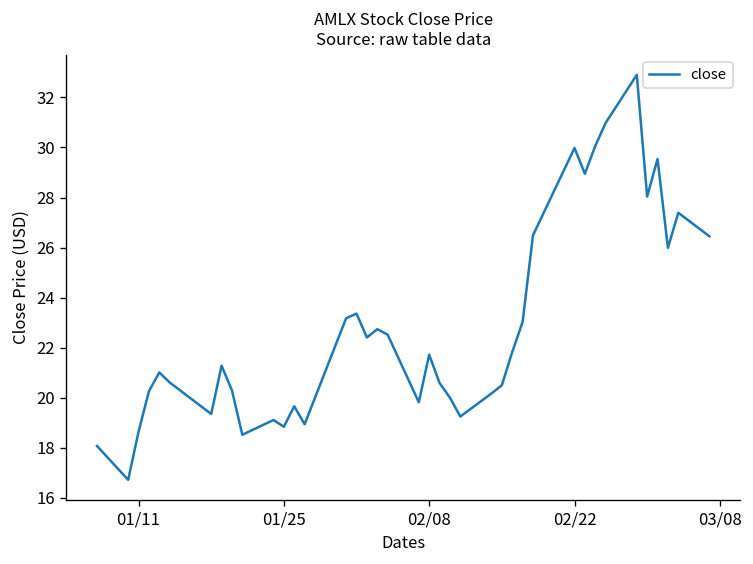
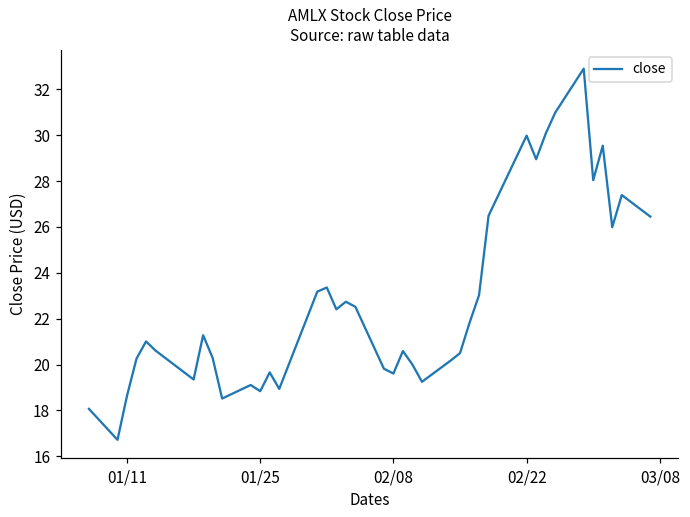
  {
    "01/11": 18.6,
    "01/25": 18.8,
-   "02/08": 21.7,
+   "02/08": 19.6,
    "02/22": 30.0
  }
